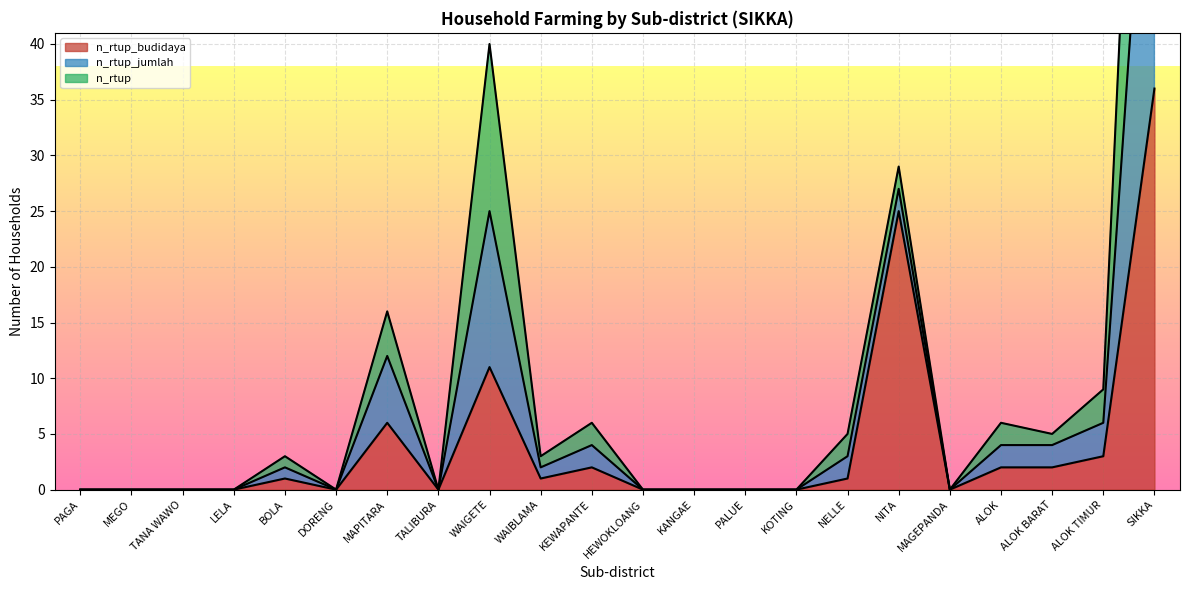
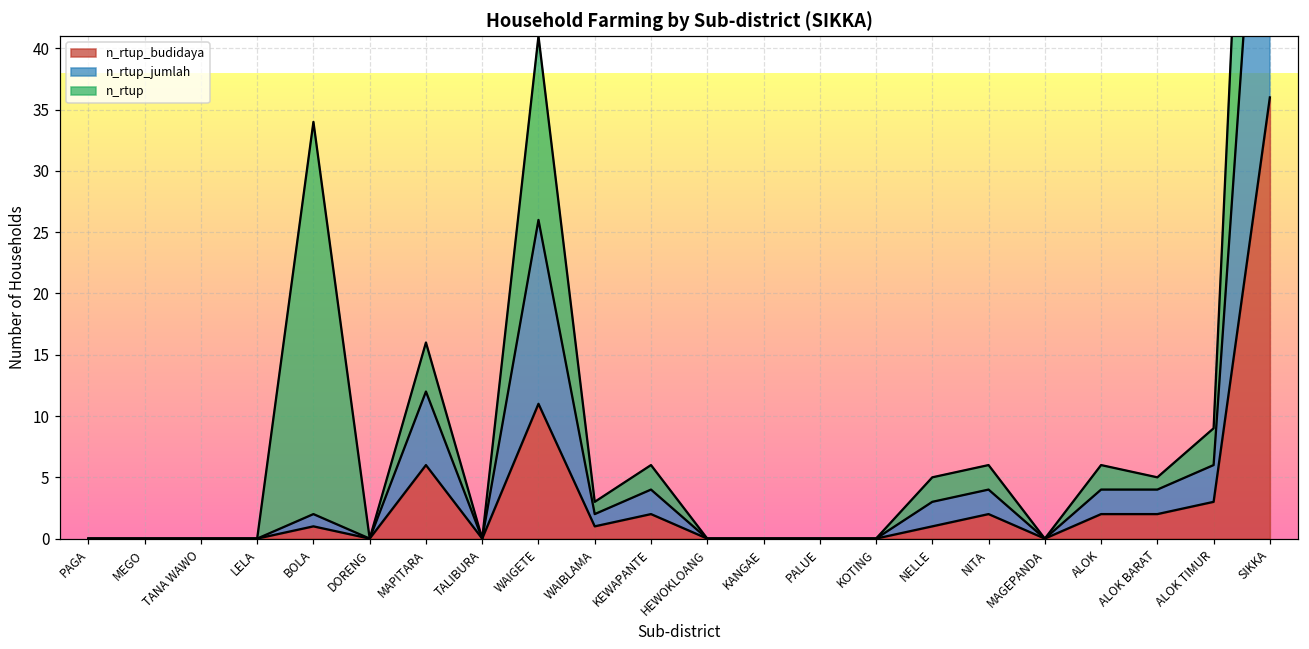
  {
    "n_rtup_budidaya": {
      "BOLA": 1,
      "MAPITARA": 6,
      "WAIGETE": 11,
      "WAIBLAMA": 1,
      "KEWAPANTE": 2,
      "NELLE": 1,
-     "NITA": 25,
+     "NITA": 2,
      "ALOK": 2,
      "ALOK BARAT": 2,
      "ALOK TIMUR": 3,
      "SIKKA": 36
    },
    "n_rtup_jumlah": {
      "BOLA": 1,
      "MAPITARA": 6,
-     "WAIGETE": 14,
+     "WAIGETE": 15,
      "WAIBLAMA": 1,
      "KEWAPANTE": 2,
      "NELLE": 2,
      "NITA": 2,
      "ALOK": 2,
      "ALOK BARAT": 2,
      "ALOK TIMUR": 3
    },
    "n_rtup": {
-     "BOLA": 1,
+     "BOLA": 32,
      "MAPITARA": 4,
      "WAIGETE": 15,
      "WAIBLAMA": 1,
      "KEWAPANTE": 2,
      "NELLE": 2,
      "NITA": 2,
      "ALOK": 2,
      "ALOK BARAT": 1,
      "ALOK TIMUR": 3
    }
  }
